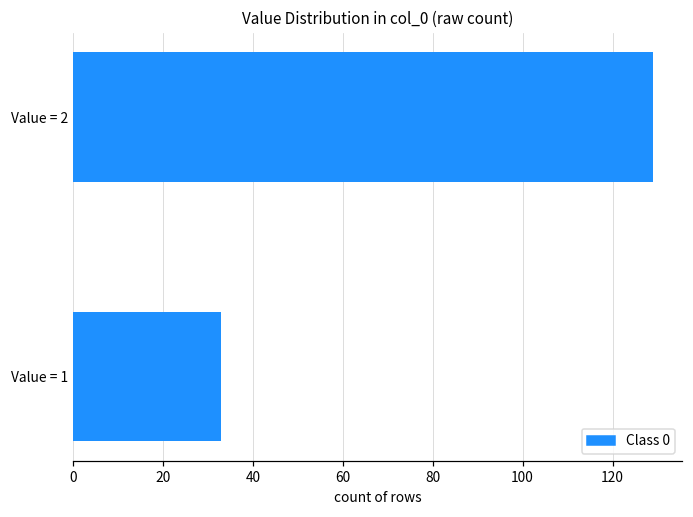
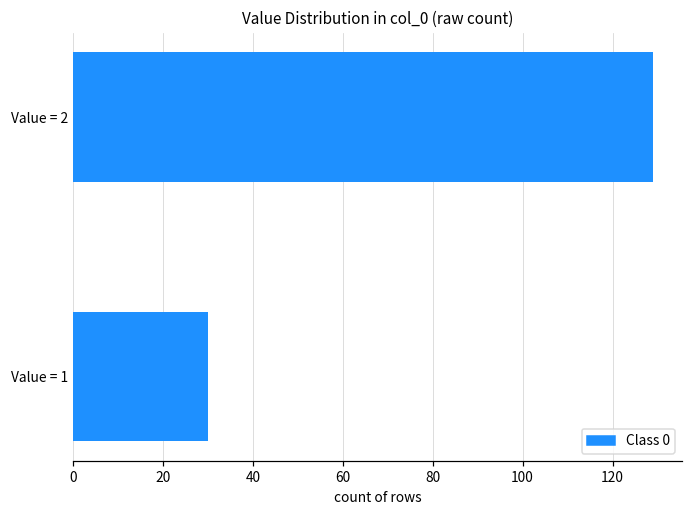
  {
    "Value = 2": 129,
-   "Value = 1": 33
+   "Value = 1": 30
  }
